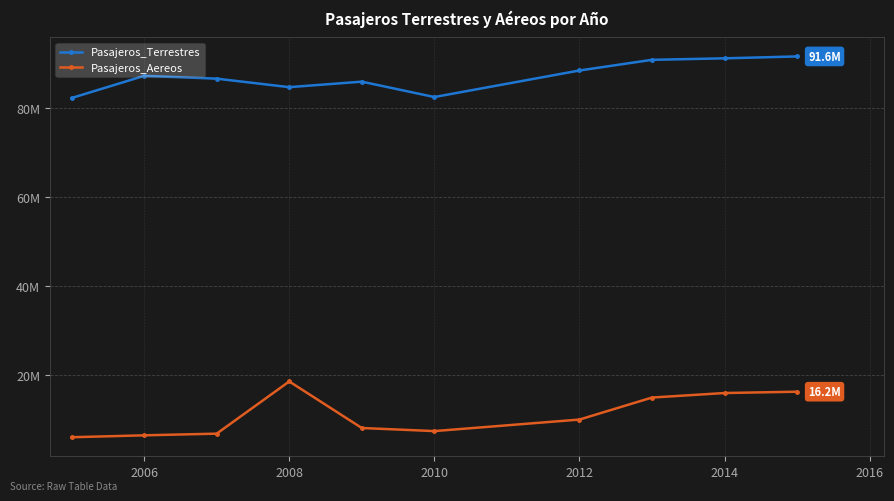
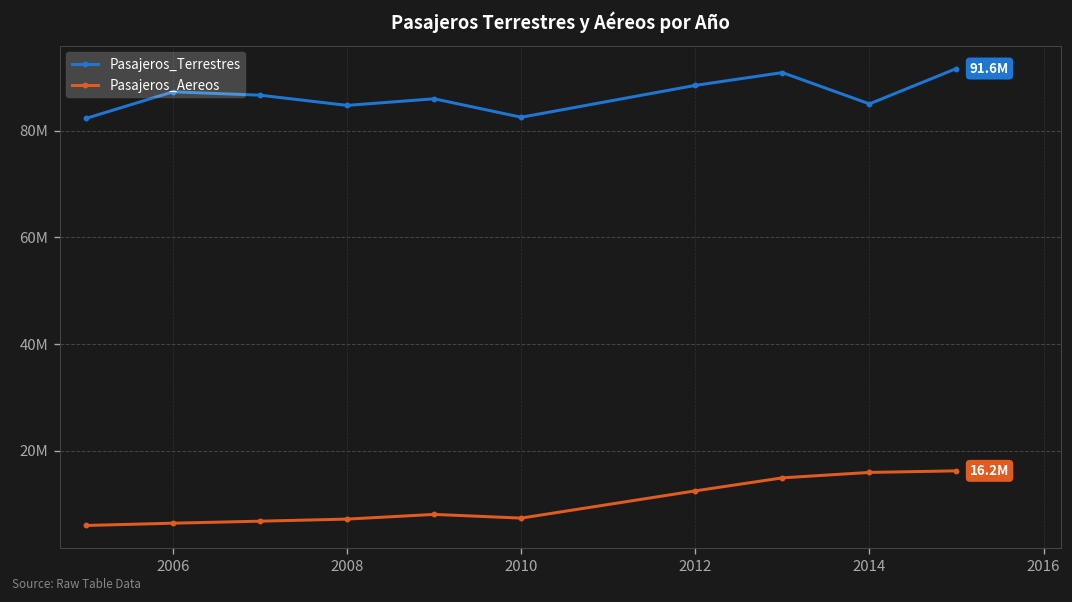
  {
    "Pasajeros_Terrestres": {
      "2008": 85000000,
      "2010": 82000000,
      "2012": 88000000,
-     "2014": 91000000
+     "2014": 85000000
    },
    "Pasajeros_Aereos": {
      "2006": 6000000,
-     "2008": 18000000,
+     "2008": 7000000,
      "2010": 7000000,
-     "2012": 10000000,
+     "2012": 12000000,
      "2014": 16000000
    }
  }
